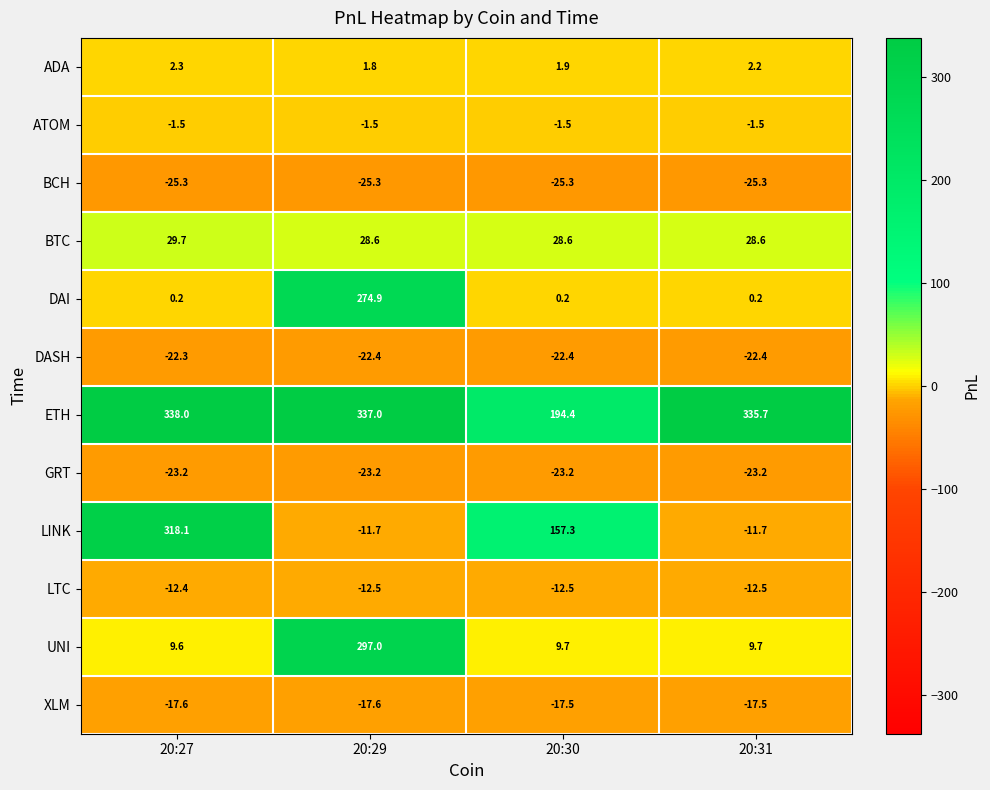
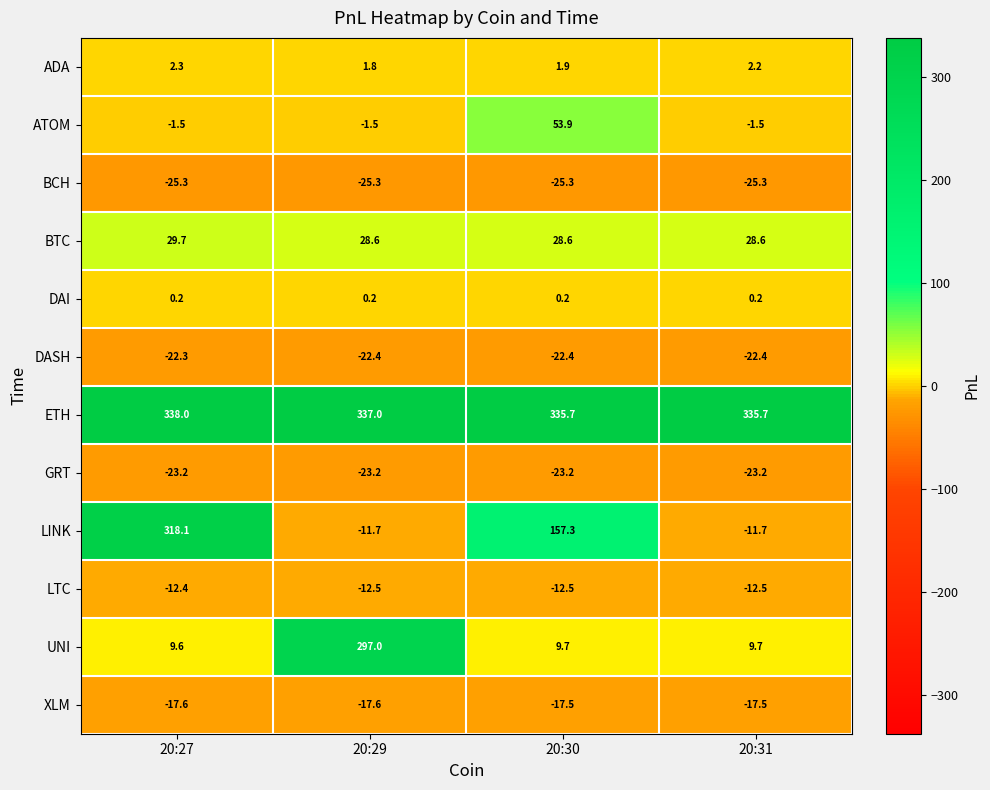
  {
    "ADA": {
      "20:27": 2.3,
      "20:29": 1.8,
      "20:30": 1.9,
      "20:31": 2.2
    },
    "ATOM": {
      "20:27": -1.5,
      "20:29": -1.5,
-     "20:30": -1.5,
+     "20:30": 53.9,
      "20:31": -1.5
    },
    "BCH": {
      "20:27": -25.3,
      "20:29": -25.3,
      "20:30": -25.3,
      "20:31": -25.3
    },
    "BTC": {
      "20:27": 29.7,
      "20:29": 28.6,
      "20:30": 28.6,
      "20:31": 28.6
    },
    "DAI": {
      "20:27": 0.2,
-     "20:29": 274.9,
+     "20:29": 0.2,
      "20:30": 0.2,
      "20:31": 0.2
    },
    "DASH": {
      "20:27": -22.3,
      "20:29": -22.4,
      "20:30": -22.4,
      "20:31": -22.4
    },
    "ETH": {
      "20:27": 338.0,
      "20:29": 337.0,
-     "20:30": 194.4,
+     "20:30": 335.7,
      "20:31": 335.7
    },
    "GRT": {
      "20:27": -23.2,
      "20:29": -23.2,
      "20:30": -23.2,
      "20:31": -23.2
    },
    "LINK": {
      "20:27": 318.1,
      "20:29": -11.7,
      "20:30": 157.3,
      "20:31": -11.7
    },
    "LTC": {
      "20:27": -12.4,
      "20:29": -12.5,
      "20:30": -12.5,
      "20:31": -12.5
    },
    "UNI": {
      "20:27": 9.6,
      "20:29": 297.0,
      "20:30": 9.7,
      "20:31": 9.7
    },
    "XLM": {
      "20:27": -17.6,
      "20:29": -17.6,
      "20:30": -17.5,
      "20:31": -17.5
    }
  }
